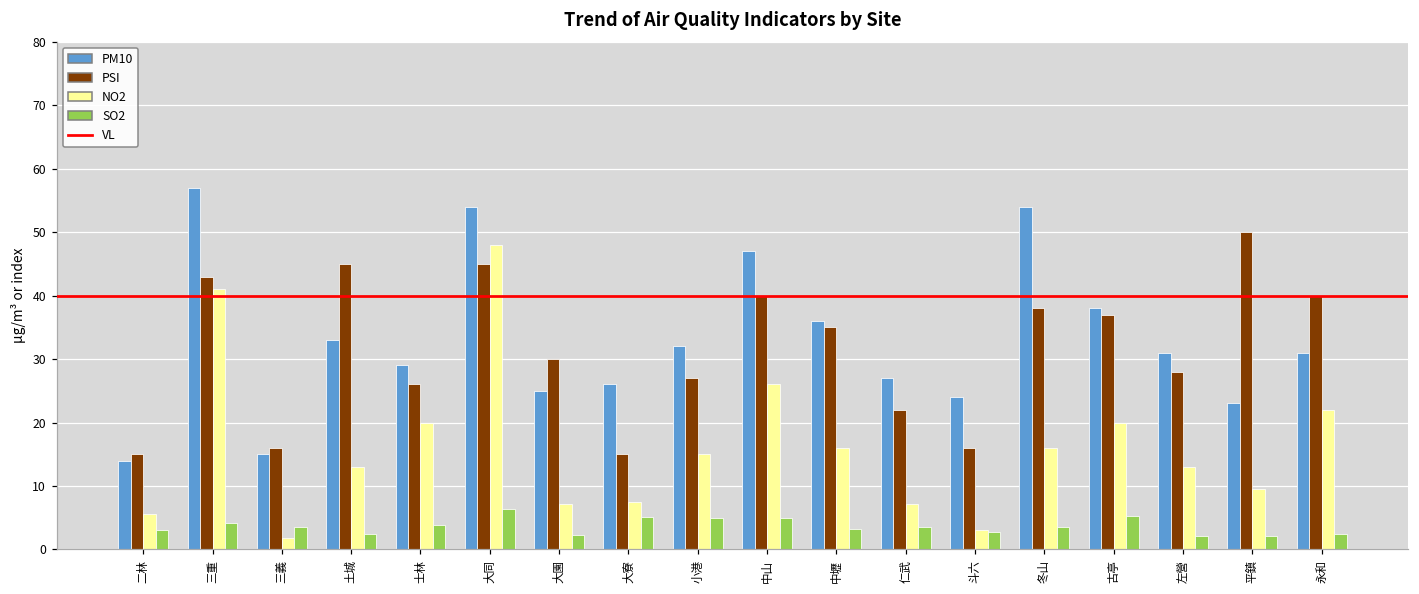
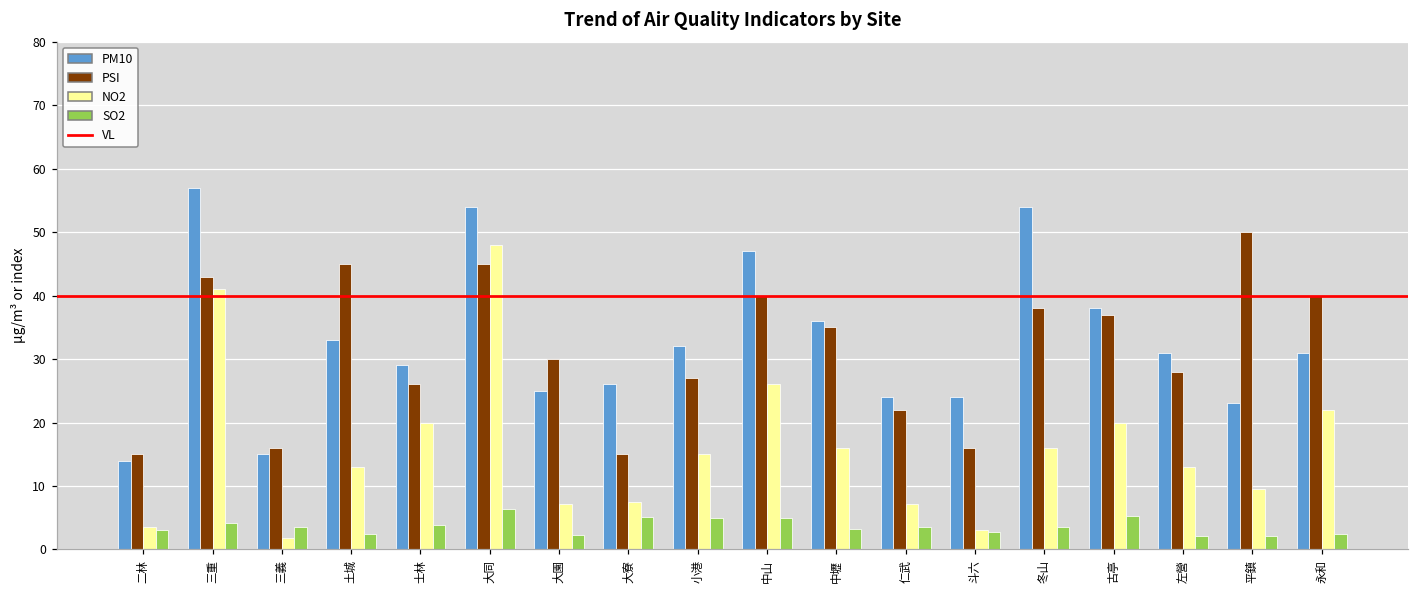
  {
    "PM10": {
      "二林": 14,
      "三重": 57,
      "三義": 15,
      "土城": 33,
      "士林": 29,
      "大同": 54,
      "大園": 25,
      "大寮": 26,
      "小港": 32,
      "中山": 47,
      "中壢": 36,
-     "仁武": 27,
+     "仁武": 24,
      "斗六": 24,
      "冬山": 54,
      "古亭": 38,
      "左營": 31,
      "平鎮": 23,
      "永和": 31
    },
    "PSI": {
      "二林": 15,
      "三重": 43,
      "三義": 16,
      "土城": 45,
      "士林": 26,
      "大同": 45,
      "大園": 30,
      "大寮": 15,
      "小港": 27,
      "中山": 40,
      "中壢": 35,
      "仁武": 22,
      "斗六": 16,
      "冬山": 38,
      "古亭": 37,
      "左營": 28,
      "平鎮": 50,
      "永和": 40
    },
    "NO2": {
-     "二林": 6,
+     "二林": 4,
      "三重": 41,
      "三義": 2,
      "土城": 13,
      "士林": 20,
      "大同": 48,
      "大園": 7,
      "大寮": 8,
      "小港": 15,
      "中山": 26,
      "中壢": 16,
      "仁武": 7,
      "斗六": 3,
      "冬山": 16,
      "古亭": 20,
      "左營": 13,
      "平鎮": 10,
      "永和": 22
    },
    "SO2": {
      "二林": 3,
      "三重": 4,
      "三義": 4,
      "土城": 3,
      "士林": 4,
      "大同": 6,
      "大園": 2,
      "大寮": 5,
      "小港": 5,
      "中山": 5,
      "中壢": 3,
      "仁武": 4,
      "斗六": 3,
      "冬山": 4,
      "古亭": 5,
      "左營": 2,
      "平鎮": 2,
      "永和": 3
    }
  }
